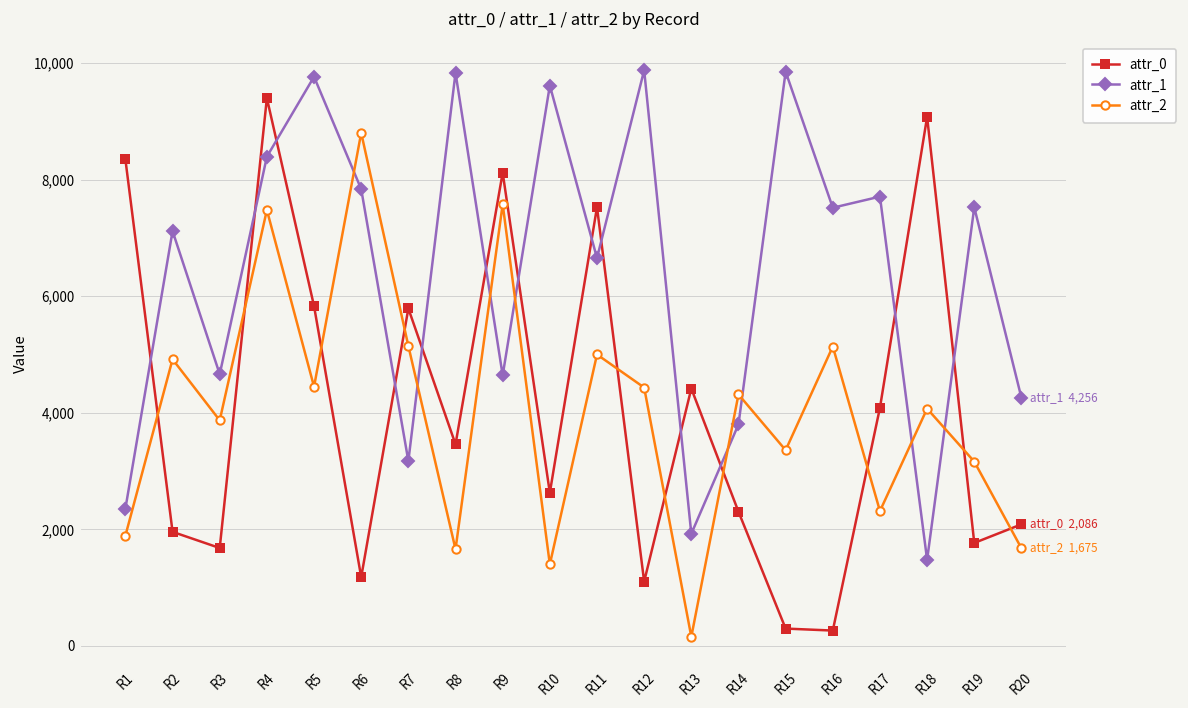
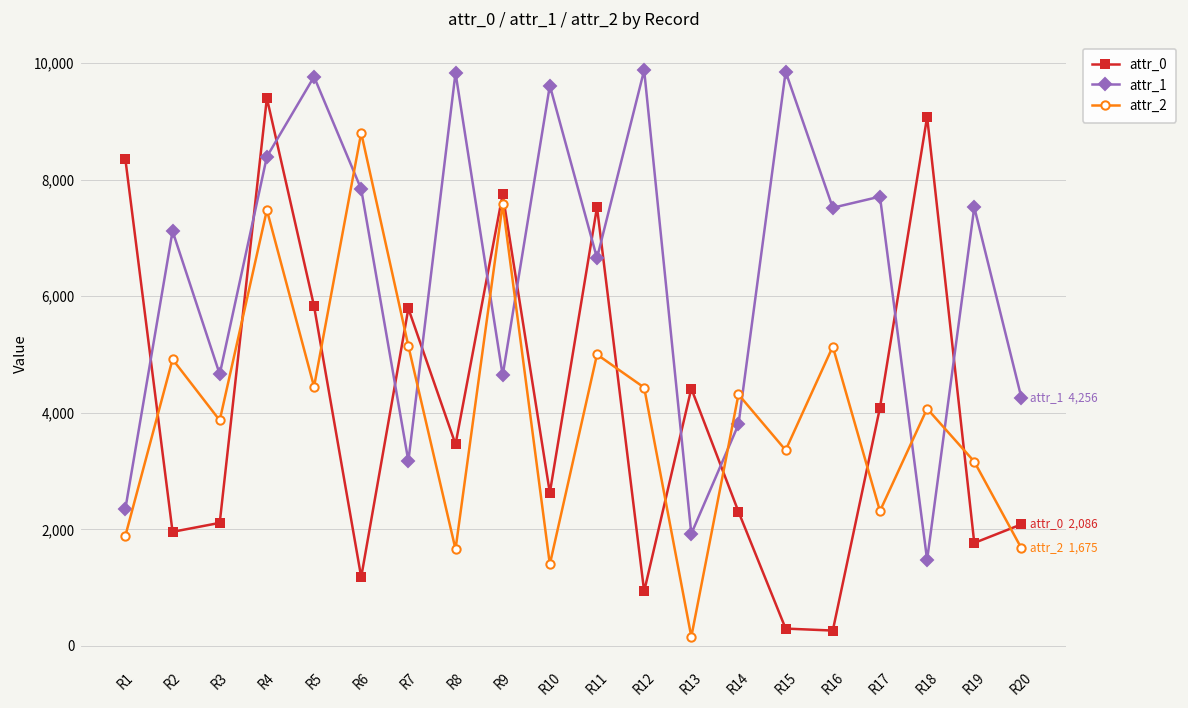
  {
    "attr_0": {
      "R1": "8,300",
      "R2": "2,000",
-     "R3": "1,700",
+     "R3": "2,100",
      "R4": "9,400",
      "R5": "5,800",
      "R6": "1,200",
      "R7": "5,800",
      "R8": "3,500",
-     "R9": "8,100",
+     "R9": "7,700",
      "R10": "2,600",
      "R11": "7,500",
-     "R12": "1,100",
+     "R12": "900",
      "R13": "4,400",
      "R14": "2,300",
      "R15": "300",
      "R16": "300",
      "R17": "4,100",
      "R18": "9,100",
      "R19": "1,800"
    },
    "attr_1": {
      "R20": "4,256"
    },
    "attr_2": {
      "R20": "1,675"
    }
  }
